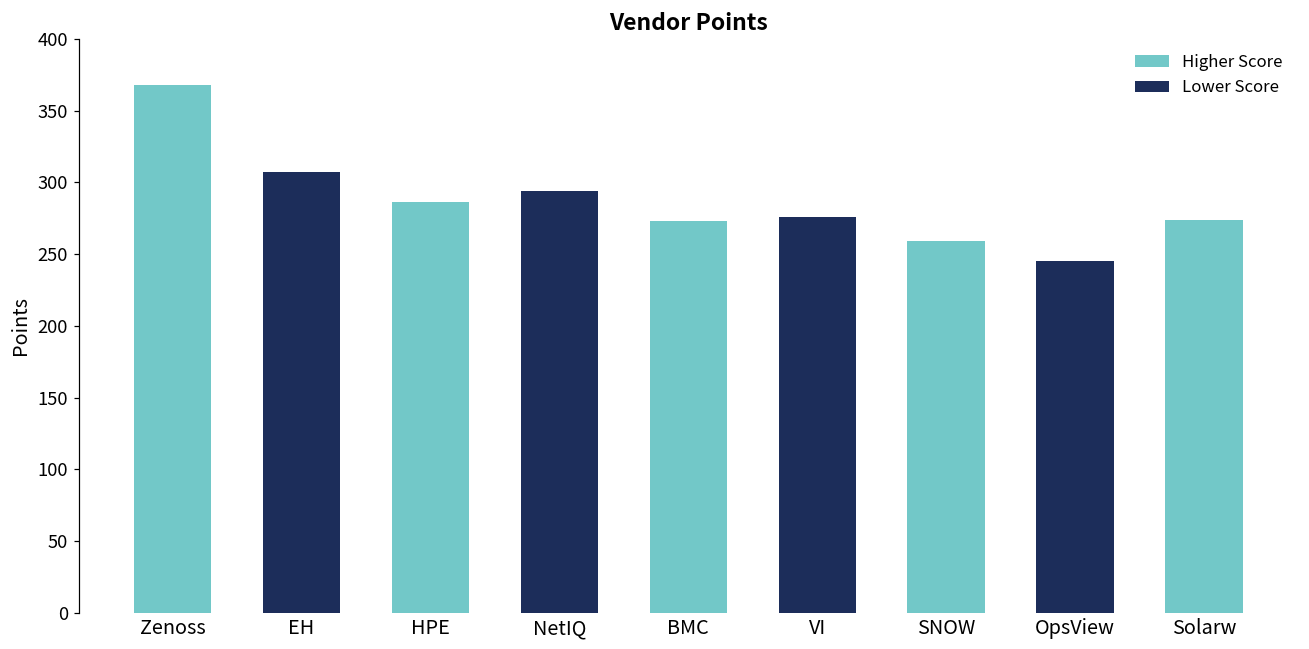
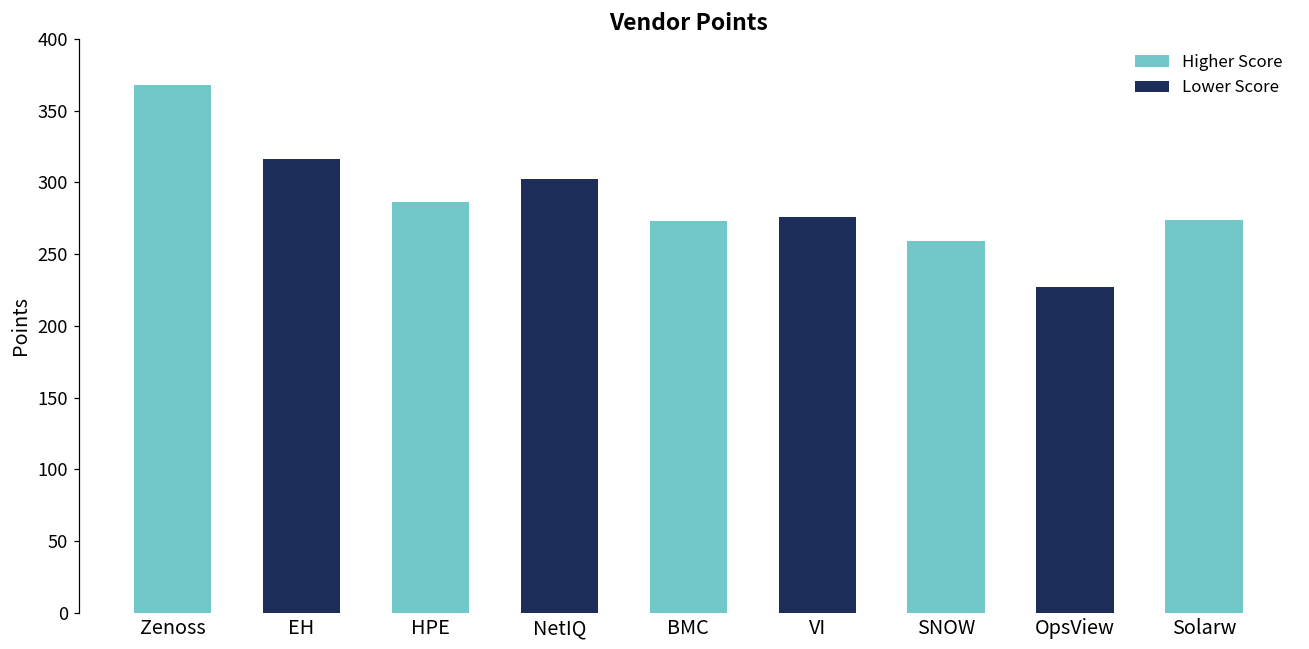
  {
    "Zenoss": 368,
-   "EH": 307,
+   "EH": 316,
    "HPE": 286,
-   "NetIQ": 294,
+   "NetIQ": 302,
    "BMC": 273,
    "VI": 276,
    "SNOW": 259,
-   "OpsView": 245,
+   "OpsView": 227,
    "Solarw": 274
  }
